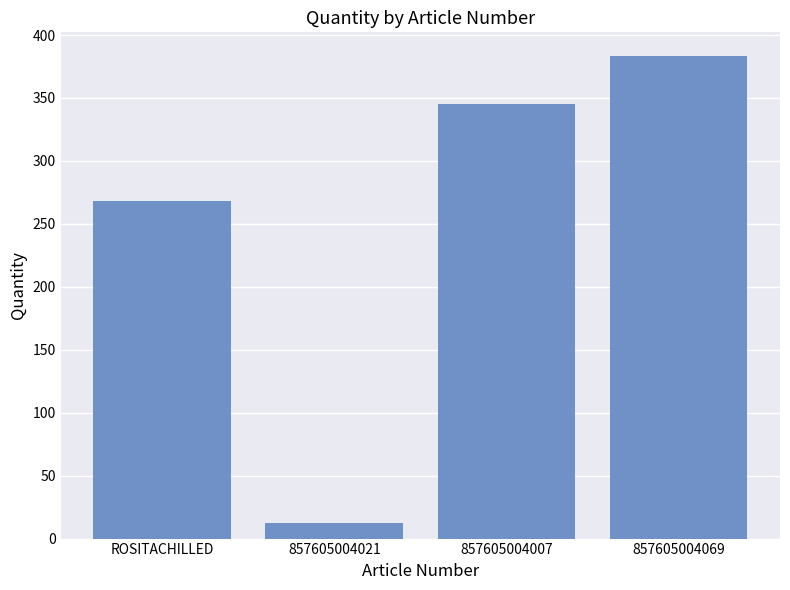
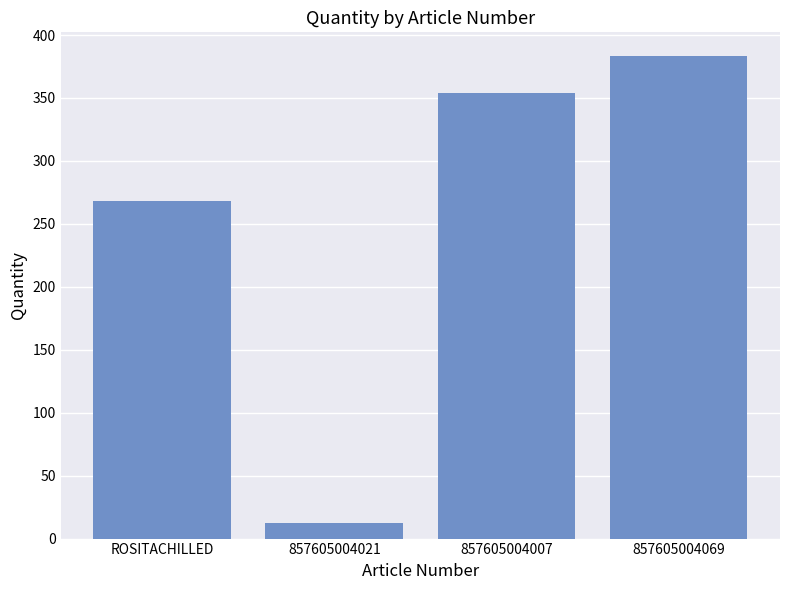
  {
    "ROSITACHILLED": 268,
    "857605004021": 12,
-   "857605004007": 345,
+   "857605004007": 354,
    "857605004069": 383
  }
